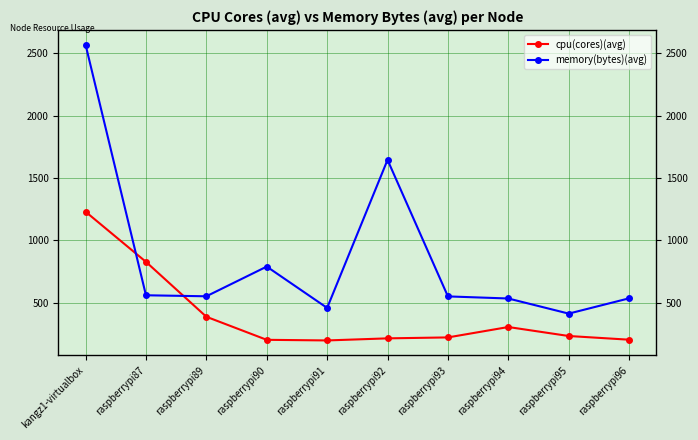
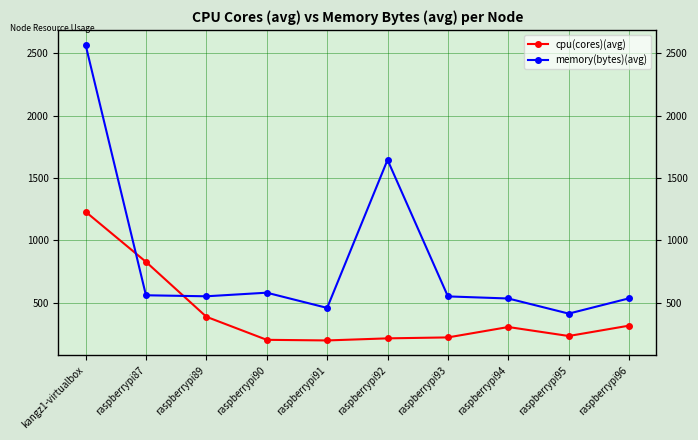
  {
    "cpu(cores)(avg)": {
      "kangz1-virtualbox": 1230,
      "raspberrypi87": 830,
      "raspberrypi89": 390,
      "raspberrypi90": 200,
      "raspberrypi91": 200,
      "raspberrypi92": 210,
      "raspberrypi93": 220,
      "raspberrypi94": 300,
      "raspberrypi95": 230,
-     "raspberrypi96": 200
+     "raspberrypi96": 320
    },
    "memory(bytes)(avg)": {
      "kangz1-virtualbox": 2570,
      "raspberrypi87": 560,
      "raspberrypi89": 550,
-     "raspberrypi90": 790,
+     "raspberrypi90": 580,
      "raspberrypi91": 460,
      "raspberrypi92": 1640,
      "raspberrypi93": 550,
      "raspberrypi94": 530,
      "raspberrypi95": 410,
      "raspberrypi96": 530
    }
  }
